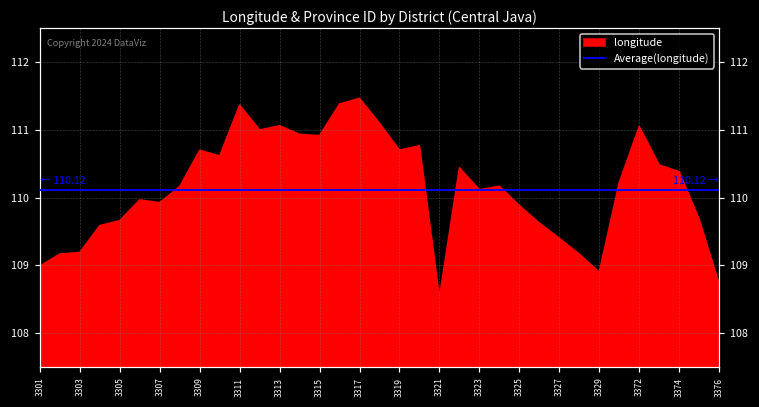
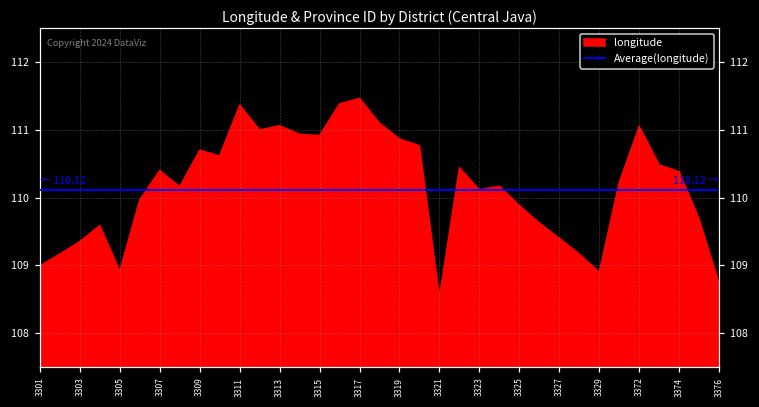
  {
    "3301": 109.0,
-   "3303": 109.2,
-   "3305": 109.7,
-   "3307": 109.9,
+   "3303": 109.4,
+   "3305": 108.9,
+   "3307": 110.4,
    "3309": 110.7,
    "3311": 111.4,
    "3313": 111.1,
    "3315": 110.9,
    "3317": 111.5,
-   "3319": 110.7,
+   "3319": 110.9,
    "3321": 108.5,
    "3323": 110.1,
    "3325": 109.9,
    "3327": 109.4,
    "3329": 108.9,
    "3372": 111.1,
    "3376": 108.7
  }
